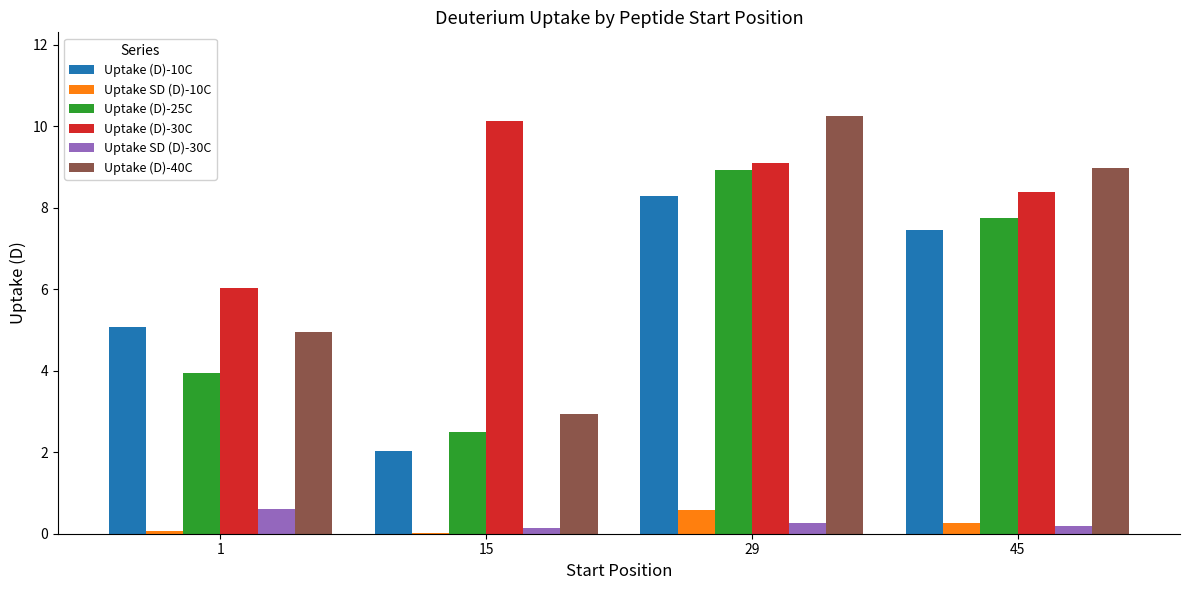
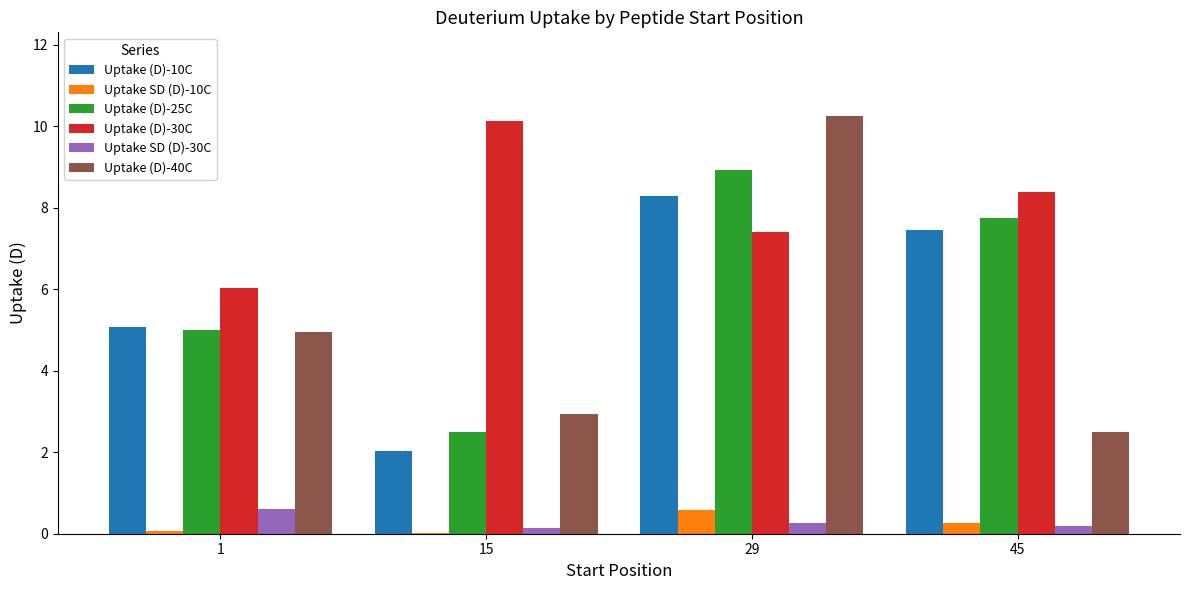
  {
    "Uptake (D)-10C": {
      "1": 5.1,
      "15": 2.0,
      "29": 8.3,
      "45": 7.5
    },
    "Uptake SD (D)-10C": {
      "1": 0.1,
      "29": 0.6,
      "45": 0.3
    },
    "Uptake (D)-25C": {
-     "1": 3.9,
+     "1": 5.0,
      "15": 2.5,
      "29": 8.9,
      "45": 7.8
    },
    "Uptake (D)-30C": {
      "1": 6.0,
      "15": 10.1,
-     "29": 9.1,
+     "29": 7.4,
      "45": 8.4
    },
    "Uptake SD (D)-30C": {
      "1": 0.6,
      "15": 0.1,
      "29": 0.3,
      "45": 0.2
    },
    "Uptake (D)-40C": {
      "1": 4.9,
      "15": 3.0,
      "29": 10.3,
-     "45": 9.0
+     "45": 2.5
    }
  }
